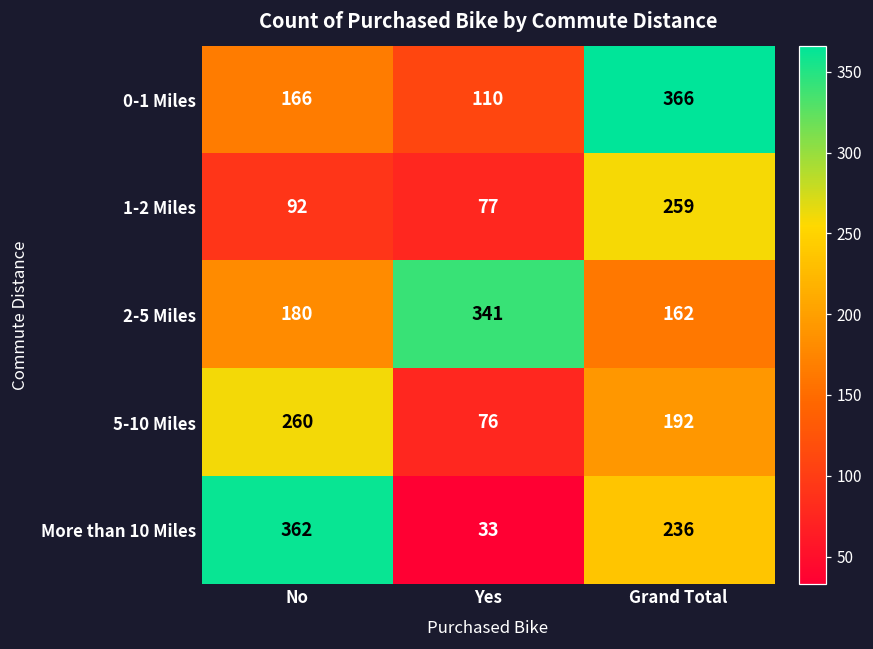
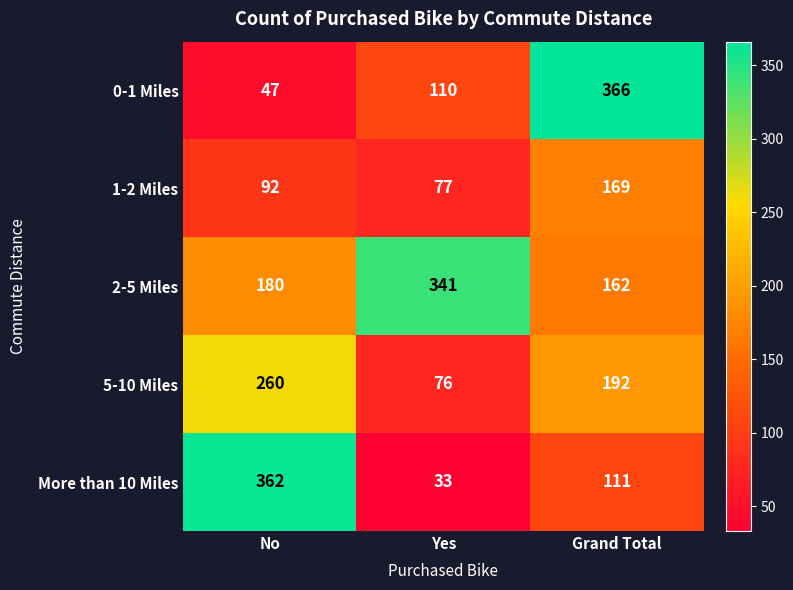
  {
    "0-1 Miles": {
-     "No": 166,
+     "No": 47,
      "Yes": 110,
      "Grand Total": 366
    },
    "1-2 Miles": {
      "No": 92,
      "Yes": 77,
-     "Grand Total": 259
+     "Grand Total": 169
    },
    "2-5 Miles": {
      "No": 180,
      "Yes": 341,
      "Grand Total": 162
    },
    "5-10 Miles": {
      "No": 260,
      "Yes": 76,
      "Grand Total": 192
    },
    "More than 10 Miles": {
      "No": 362,
      "Yes": 33,
-     "Grand Total": 236
+     "Grand Total": 111
    }
  }
